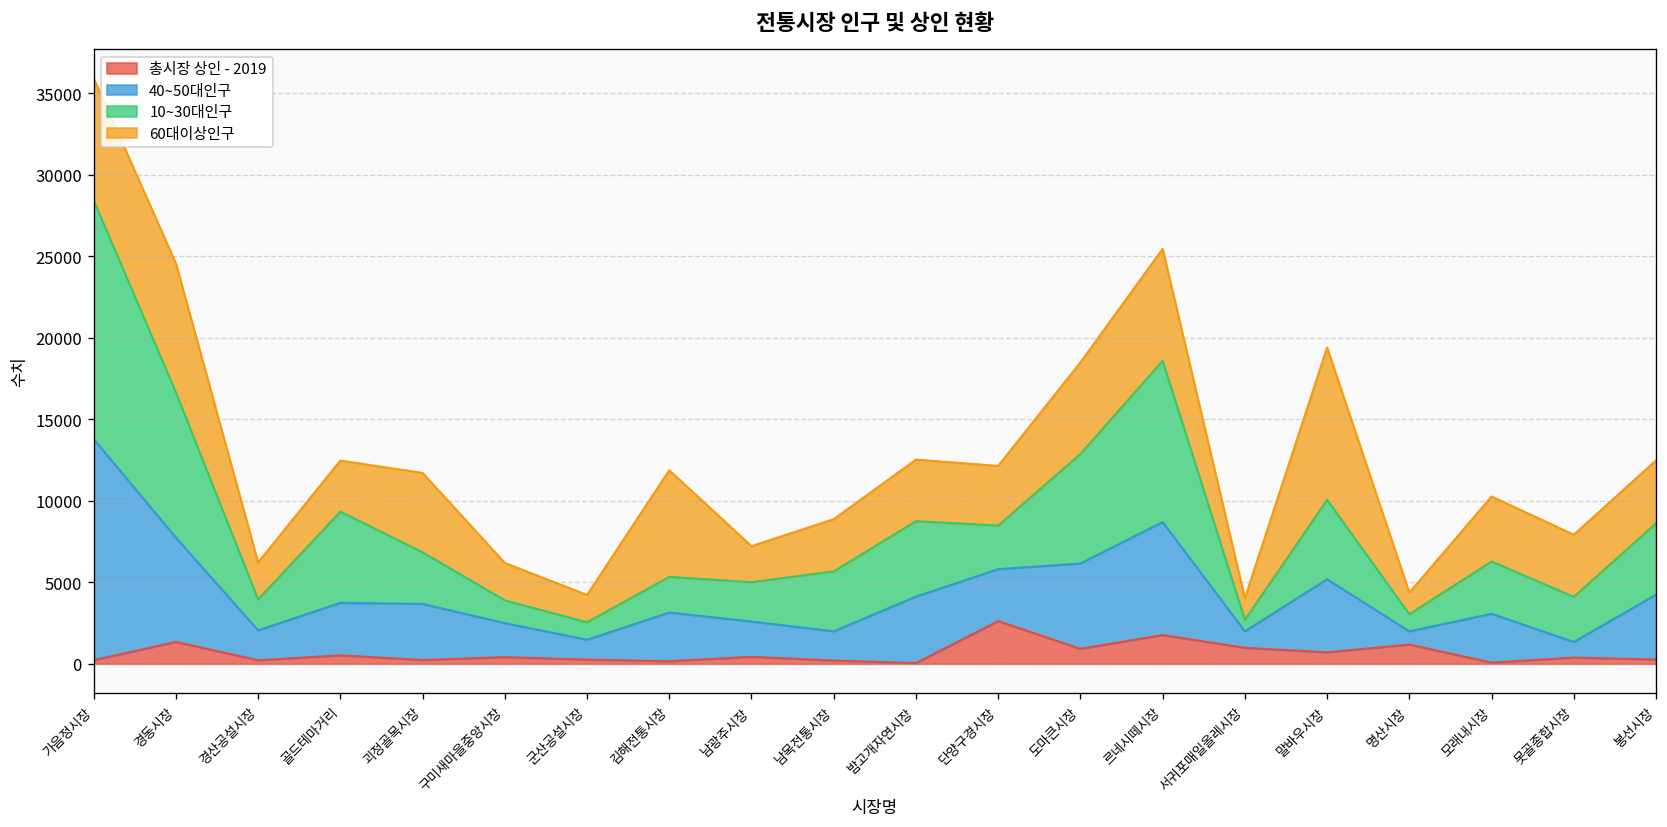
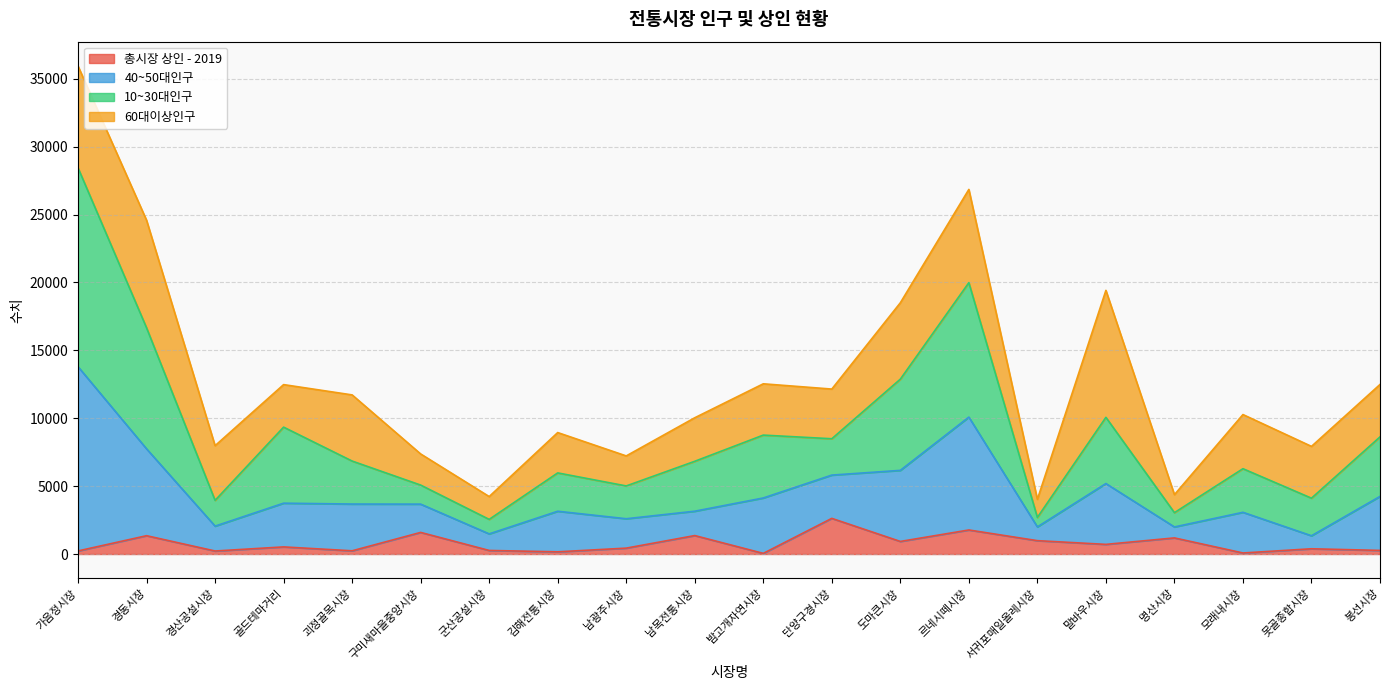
  {
    "총시장 상인 - 2019": {
      "가음정시장": 200,
      "경동시장": 1300,
      "경산공설시장": 200,
      "골드테마거리": 500,
      "괴정골목시장": 200,
-     "구미새마을중앙시장": 400,
+     "구미새마을중앙시장": 1600,
      "군산공설시장": 300,
      "김해전통시장": 200,
      "남광주시장": 400,
-     "남목전통시장": 200,
+     "남목전통시장": 1400,
      "밤고개자연시장": 0,
      "단양구경시장": 2600,
      "도마큰시장": 900,
      "르네시떼시장": 1800,
      "서귀포매일올레시장": 1000,
      "말바우시장": 700,
      "명산시장": 1200,
      "모래내시장": 100,
      "못골종합시장": 400,
      "봉선시장": 300
    },
    "40~50대인구": {
      "가음정시장": 13600,
      "경동시장": 6400,
      "경산공설시장": 1800,
      "골드테마거리": 3200,
      "괴정골목시장": 3400,
      "구미새마을중앙시장": 2100,
      "군산공설시장": 1200,
      "김해전통시장": 3000,
      "남광주시장": 2200,
      "남목전통시장": 1800,
      "밤고개자연시장": 4100,
      "단양구경시장": 3200,
      "도마큰시장": 5200,
-     "르네시떼시장": 6900,
+     "르네시떼시장": 8300,
      "서귀포매일올레시장": 1000,
      "말바우시장": 4500,
      "명산시장": 800,
      "모래내시장": 3000,
      "못골종합시장": 1000,
      "봉선시장": 4000
    },
    "10~30대인구": {
      "가음정시장": 14600,
      "경동시장": 8900,
      "경산공설시장": 1900,
      "골드테마거리": 5600,
      "괴정골목시장": 3200,
      "구미새마을중앙시장": 1400,
      "군산공설시장": 1100,
-     "김해전통시장": 2200,
+     "김해전통시장": 2800,
      "남광주시장": 2400,
      "남목전통시장": 3700,
      "밤고개자연시장": 4600,
      "단양구경시장": 2700,
      "도마큰시장": 6700,
      "르네시떼시장": 9900,
      "서귀포매일올레시장": 700,
      "말바우시장": 4900,
      "명산시장": 1100,
      "모래내시장": 3200,
      "못골종합시장": 2800,
      "봉선시장": 4400
    },
    "60대이상인구": {
      "가음정시장": 7500,
      "경동시장": 7900,
-     "경산공설시장": 2300,
+     "경산공설시장": 4000,
      "골드테마거리": 3100,
      "괴정골목시장": 4900,
      "구미새마을중앙시장": 2300,
      "군산공설시장": 1700,
-     "김해전통시장": 6500,
+     "김해전통시장": 3000,
      "남광주시장": 2200,
      "남목전통시장": 3200,
      "밤고개자연시장": 3800,
      "단양구경시장": 3700,
      "도마큰시장": 5600,
      "르네시떼시장": 6900,
      "서귀포매일올레시장": 1300,
      "말바우시장": 9400,
      "명산시장": 1300,
      "모래내시장": 4000,
      "못골종합시장": 3800,
      "봉선시장": 3900
    }
  }
